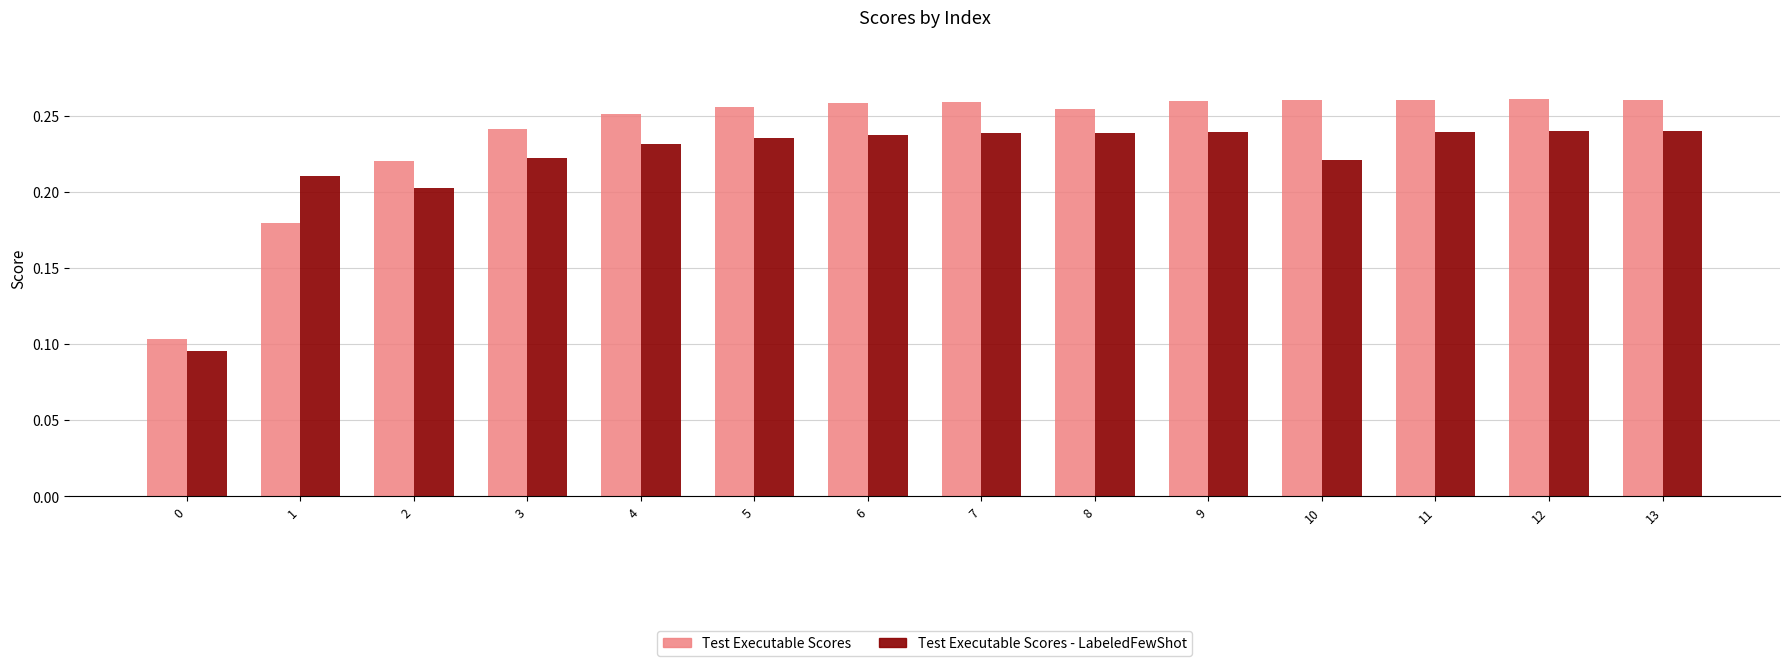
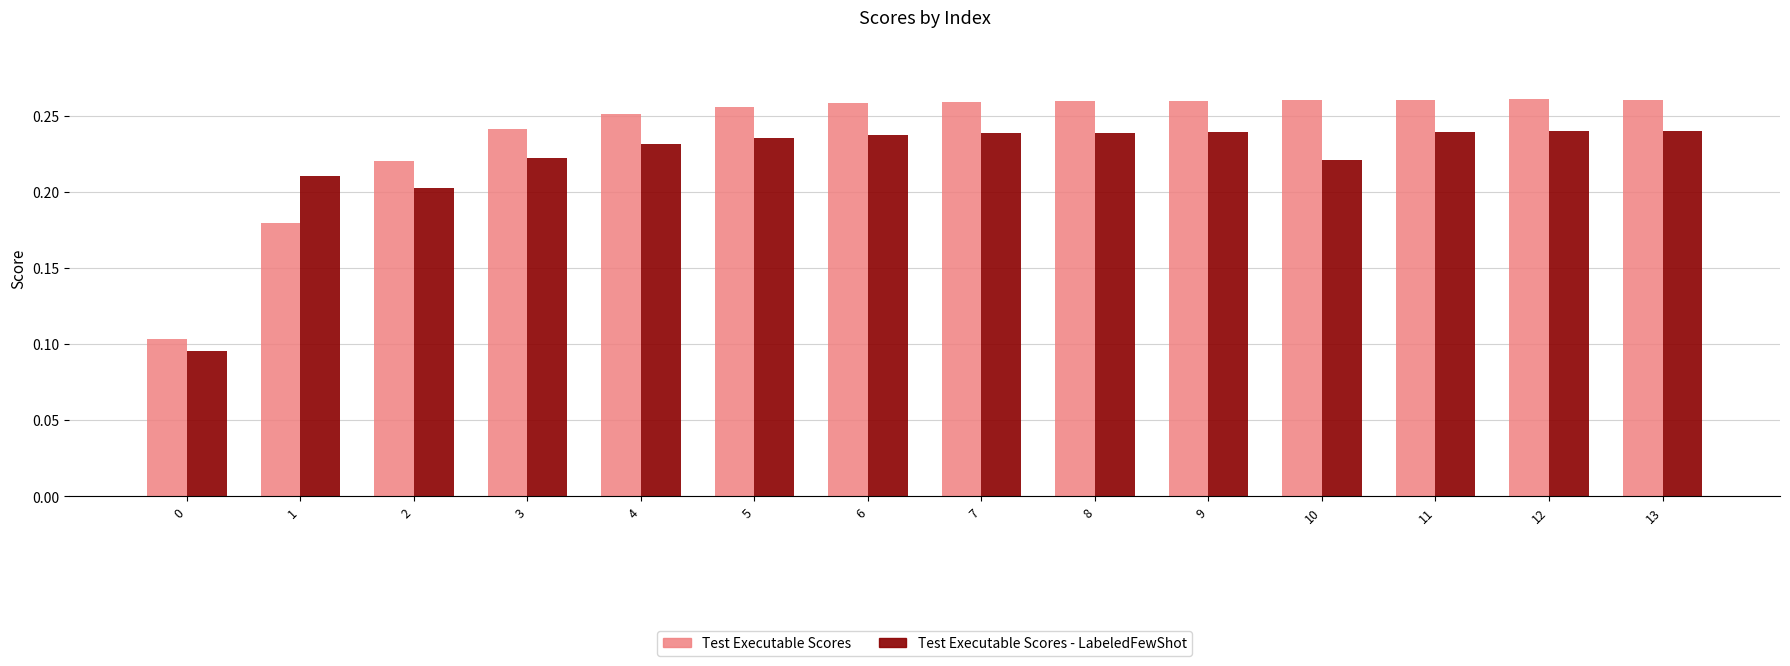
  {
    "Test Executable Scores": {
      "0": 0.103,
      "1": 0.179,
      "2": 0.220,
      "3": 0.241,
      "4": 0.251,
      "5": 0.256,
      "6": 0.258,
      "7": 0.259,
-     "8": 0.254,
+     "8": 0.260,
      "9": 0.260,
      "10": 0.260,
      "11": 0.260,
      "12": 0.261,
      "13": 0.260
    },
    "Test Executable Scores - LabeledFewShot": {
      "0": 0.095,
      "1": 0.210,
      "2": 0.202,
      "3": 0.222,
      "4": 0.231,
      "5": 0.235,
      "6": 0.237,
      "7": 0.238,
      "8": 0.239,
      "9": 0.239,
      "10": 0.221,
      "11": 0.239,
      "12": 0.240,
      "13": 0.240
    }
  }
